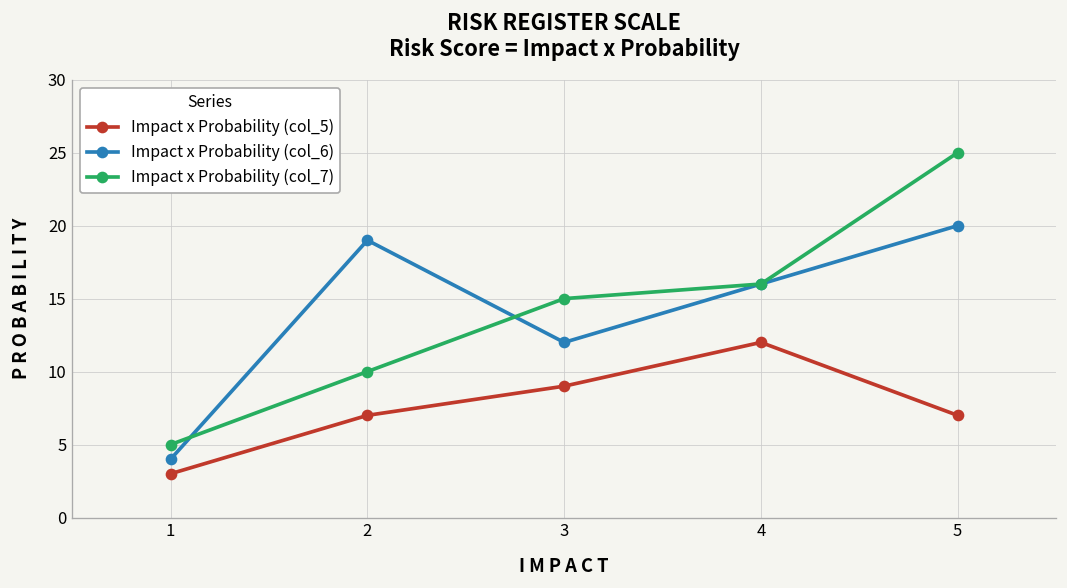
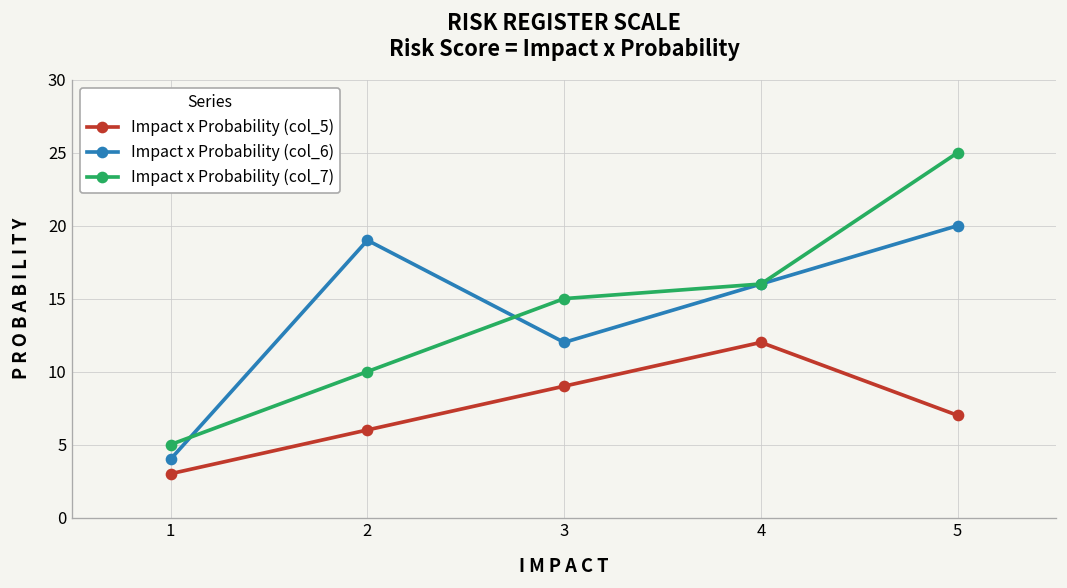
  {
    "Impact x Probability (col_5)": {
      "1": 3,
-     "2": 7,
+     "2": 6,
      "3": 9,
      "4": 12,
      "5": 7
    },
    "Impact x Probability (col_6)": {
      "1": 4,
      "2": 19,
      "3": 12,
      "5": 20
    },
    "Impact x Probability (col_7)": {
      "1": 5,
      "2": 10,
      "3": 15,
      "5": 25
    }
  }
